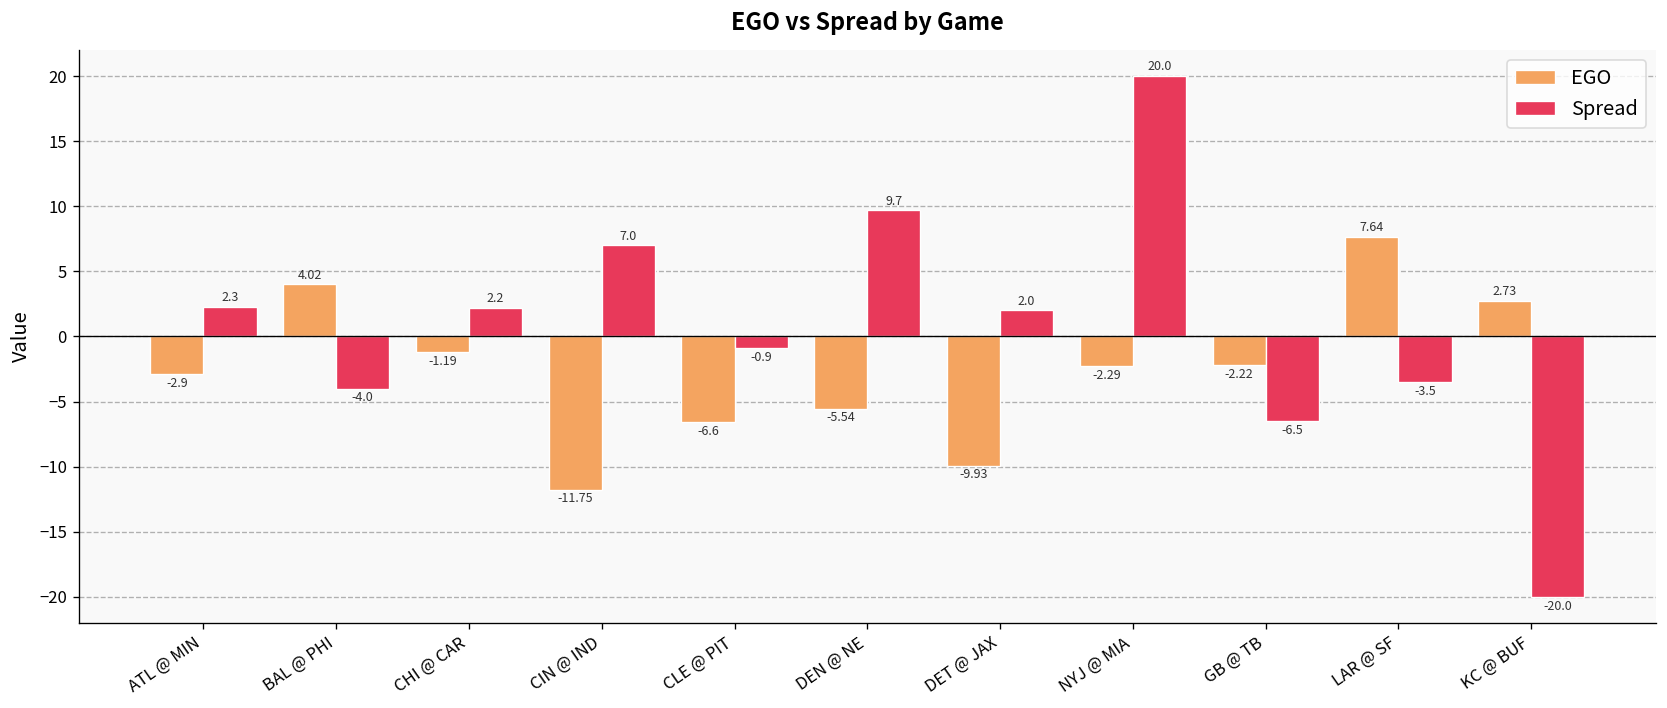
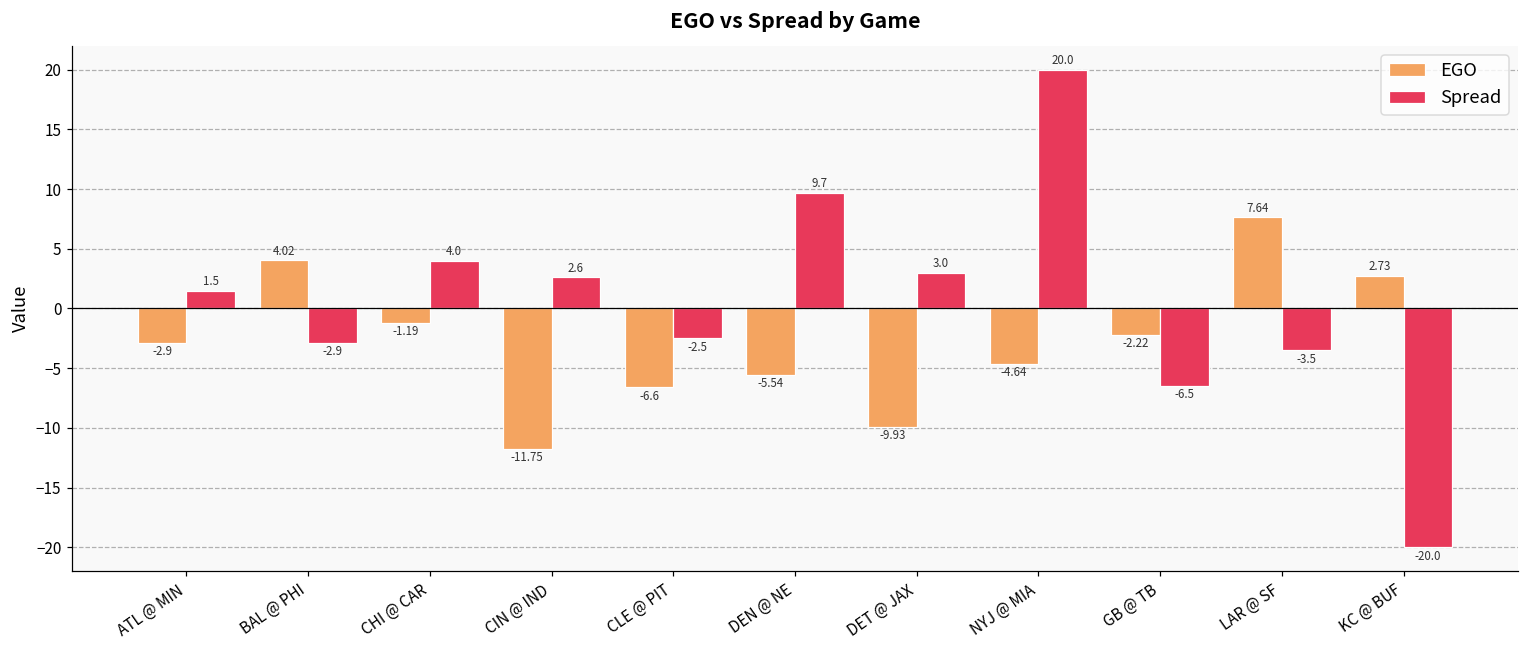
  {
    "EGO": {
      "ATL @ MIN": -2.9,
      "BAL @ PHI": 4.02,
      "CHI @ CAR": -1.19,
      "CIN @ IND": -11.75,
      "CLE @ PIT": -6.6,
      "DEN @ NE": -5.54,
      "DET @ JAX": -9.93,
-     "NYJ @ MIA": -2.29,
+     "NYJ @ MIA": -4.64,
      "GB @ TB": -2.22,
      "LAR @ SF": 7.64,
      "KC @ BUF": 2.73
    },
    "Spread": {
-     "ATL @ MIN": 2.3,
-     "BAL @ PHI": -4.0,
-     "CHI @ CAR": 2.2,
-     "CIN @ IND": 7.0,
-     "CLE @ PIT": -0.9,
+     "ATL @ MIN": 1.5,
+     "BAL @ PHI": -2.9,
+     "CHI @ CAR": 4.0,
+     "CIN @ IND": 2.6,
+     "CLE @ PIT": -2.5,
      "DEN @ NE": 9.7,
-     "DET @ JAX": 2.0,
+     "DET @ JAX": 3.0,
      "NYJ @ MIA": 20.0,
      "GB @ TB": -6.5,
      "LAR @ SF": -3.5,
      "KC @ BUF": -20.0
    }
  }
